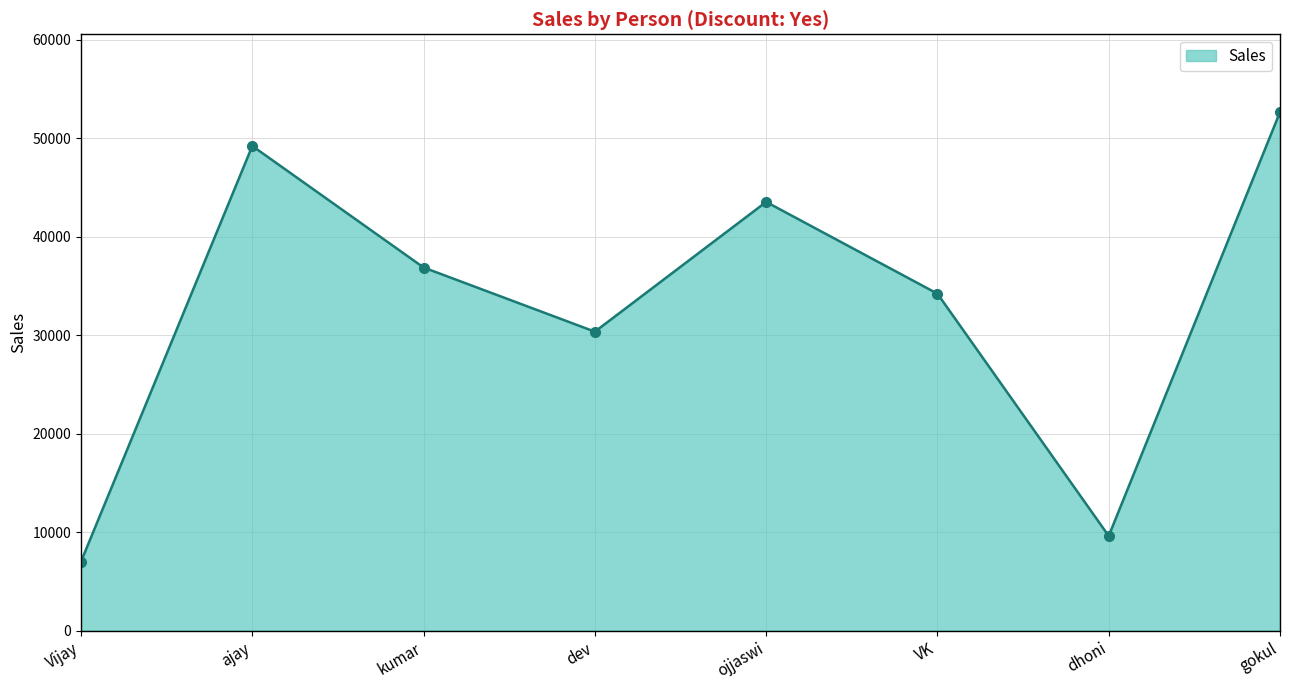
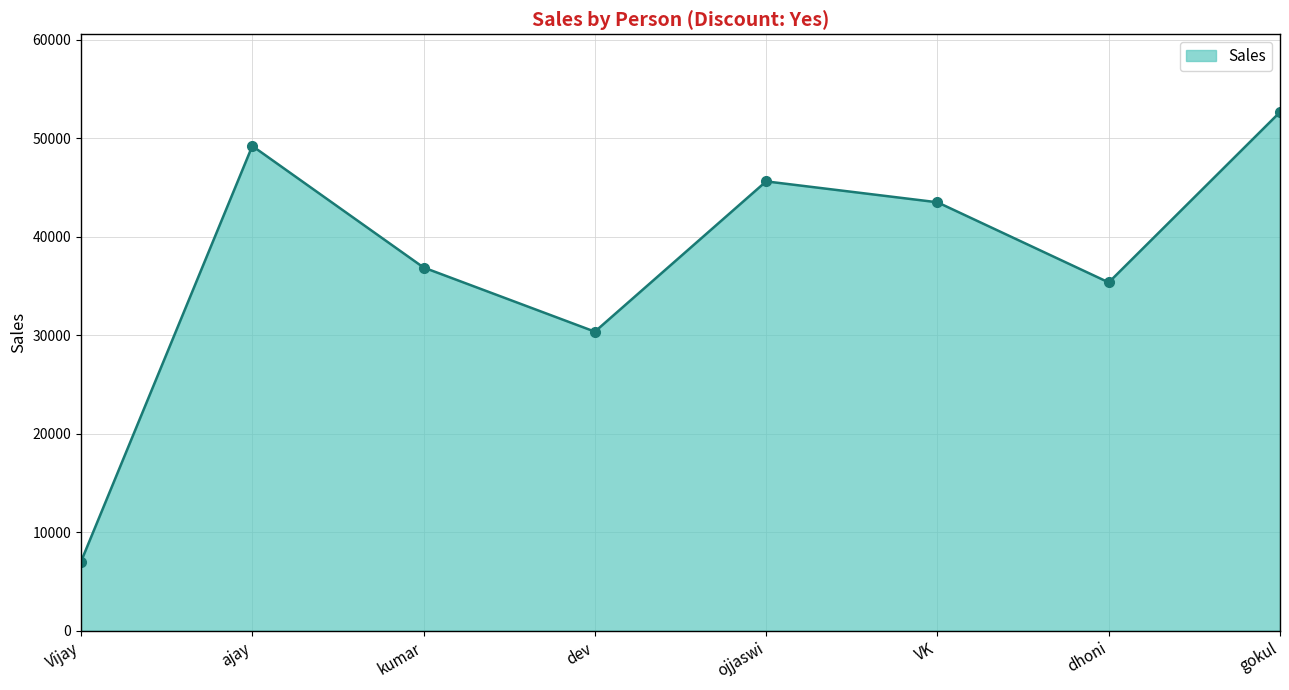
  {
    "Vijay": 7000,
    "ajay": 49000,
    "kumar": 37000,
    "dev": 30000,
-   "ojjaswi": 44000,
-   "VK": 34000,
-   "dhoni": 10000,
+   "ojjaswi": 46000,
+   "VK": 43000,
+   "dhoni": 35000,
    "gokul": 53000
  }
